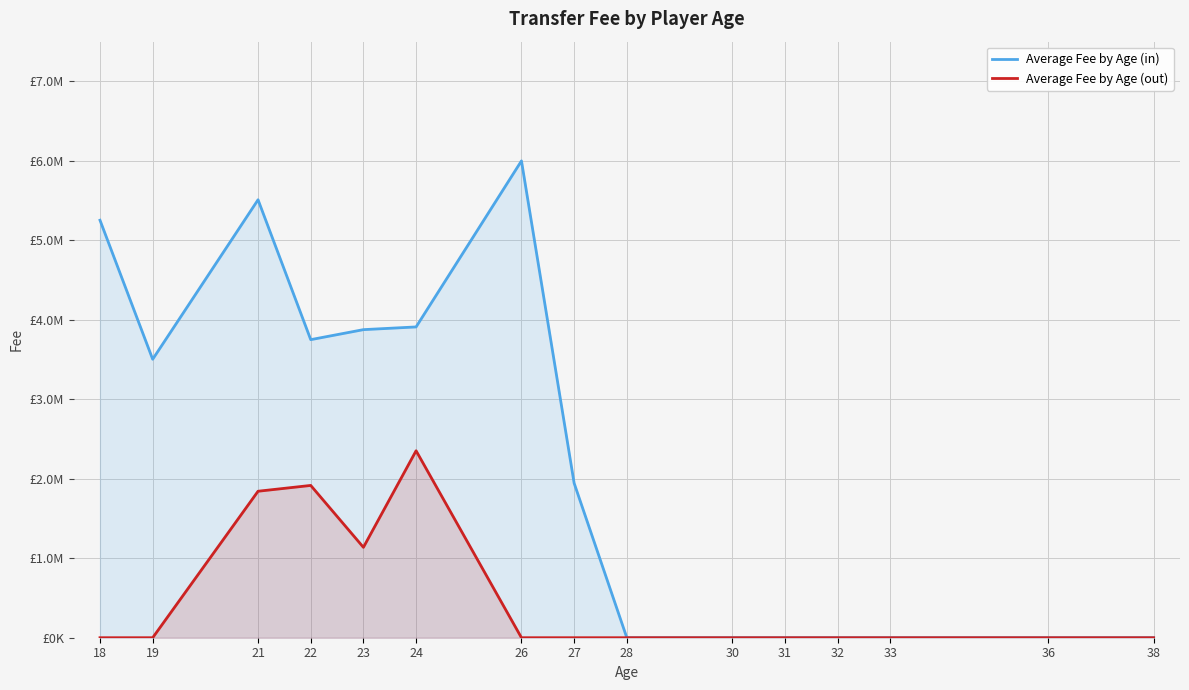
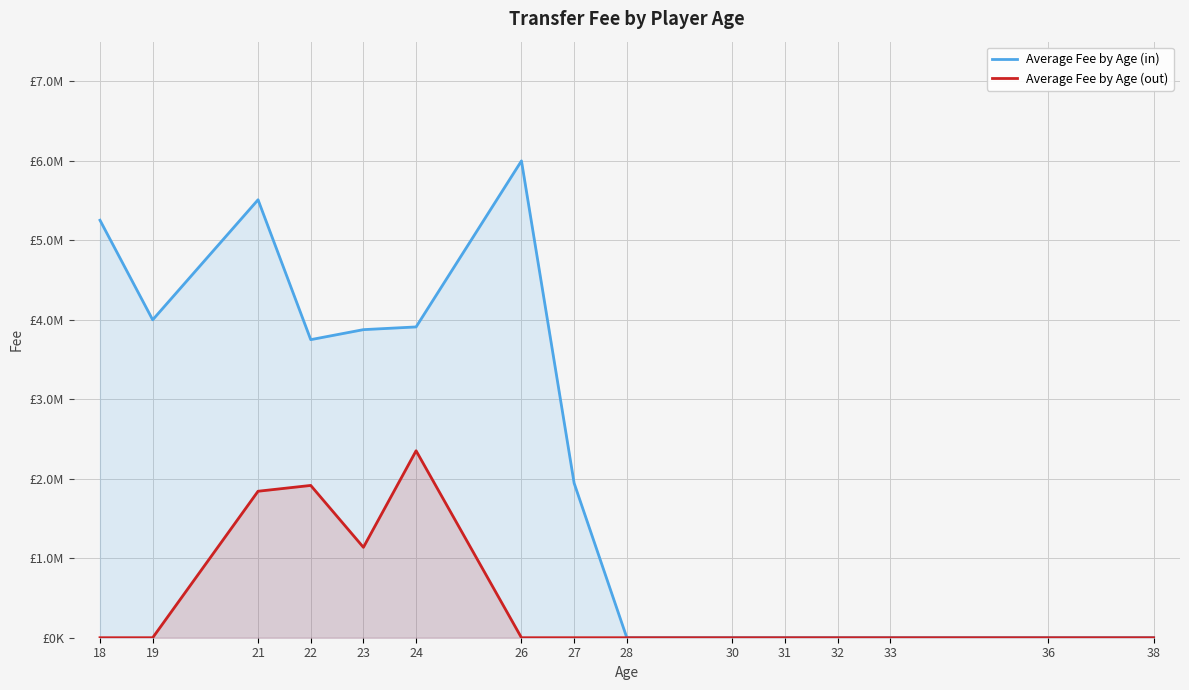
  {
    "Average Fee by Age (in)": {
      "18": "£5300000",
-     "19": "£3500000",
+     "19": "£4000000",
      "21": "£5500000",
      "22": "£3800000",
      "23": "£3900000",
      "24": "£3900000",
      "26": "£6000000",
      "27": "£1900000"
    },
    "Average Fee by Age (out)": {
      "18": "£0",
      "19": "£0",
      "21": "£1800000",
      "22": "£1900000",
      "23": "£1100000",
      "24": "£2400000",
      "26": "£0",
      "27": "£0"
    }
  }
